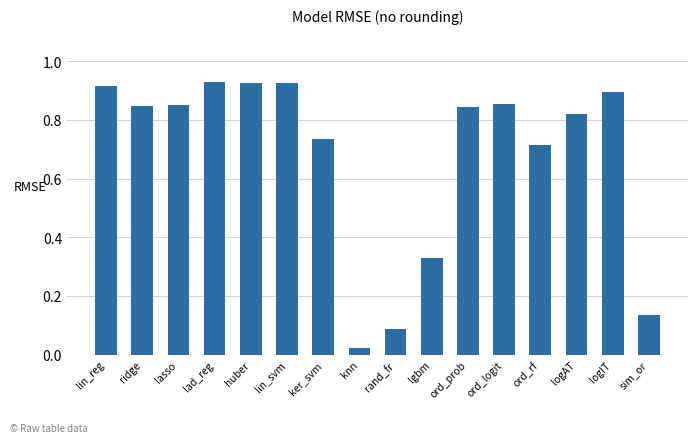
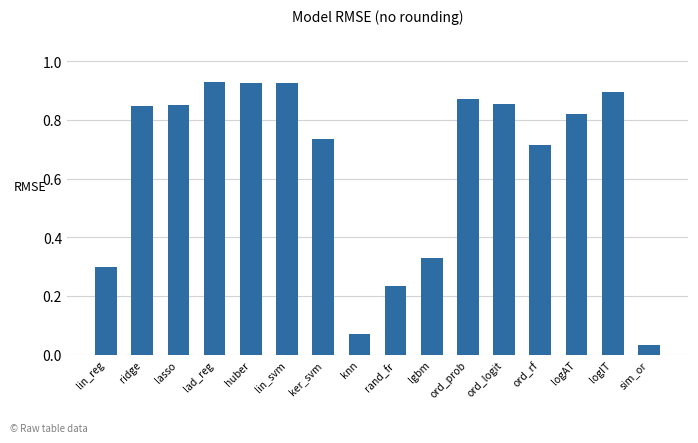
  {
-   "lin_reg": 0.92,
+   "lin_reg": 0.30,
    "ridge": 0.85,
    "lasso": 0.85,
    "lad_reg": 0.93,
    "huber": 0.93,
    "lin_svm": 0.93,
    "ker_svm": 0.73,
-   "knn": 0.02,
-   "rand_fr": 0.09,
+   "knn": 0.07,
+   "rand_fr": 0.23,
    "lgbm": 0.33,
-   "ord_prob": 0.84,
+   "ord_prob": 0.87,
    "ord_logit": 0.86,
    "ord_rf": 0.72,
    "logAT": 0.82,
    "logIT": 0.90,
-   "sim_or": 0.13
+   "sim_or": 0.03
  }
